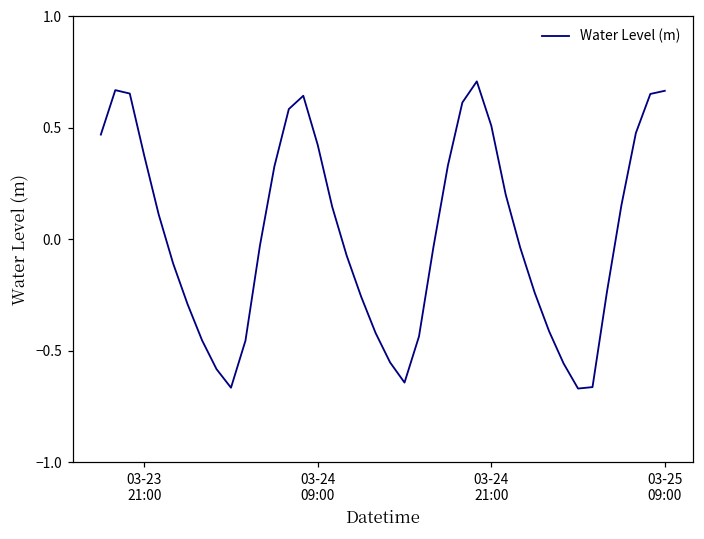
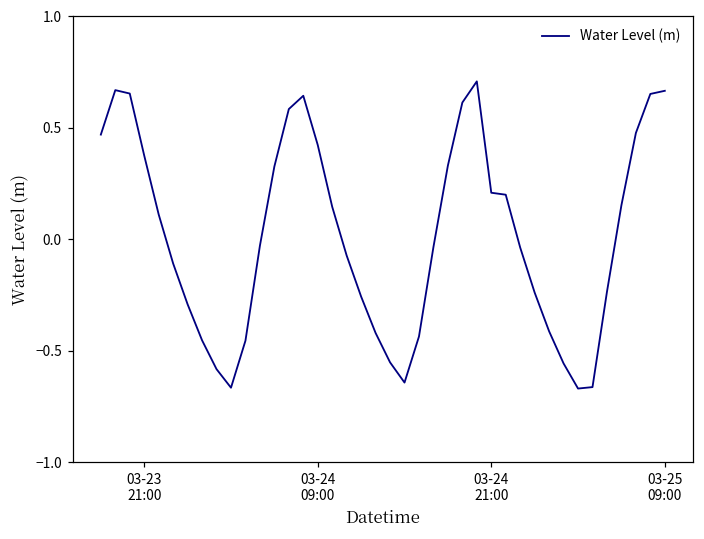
  {
    "03-23 21:00": 0.38,
    "03-24 09:00": 0.42,
-   "03-24 21:00": 0.51,
+   "03-24 21:00": 0.21,
    "03-25 09:00": 0.67
  }
